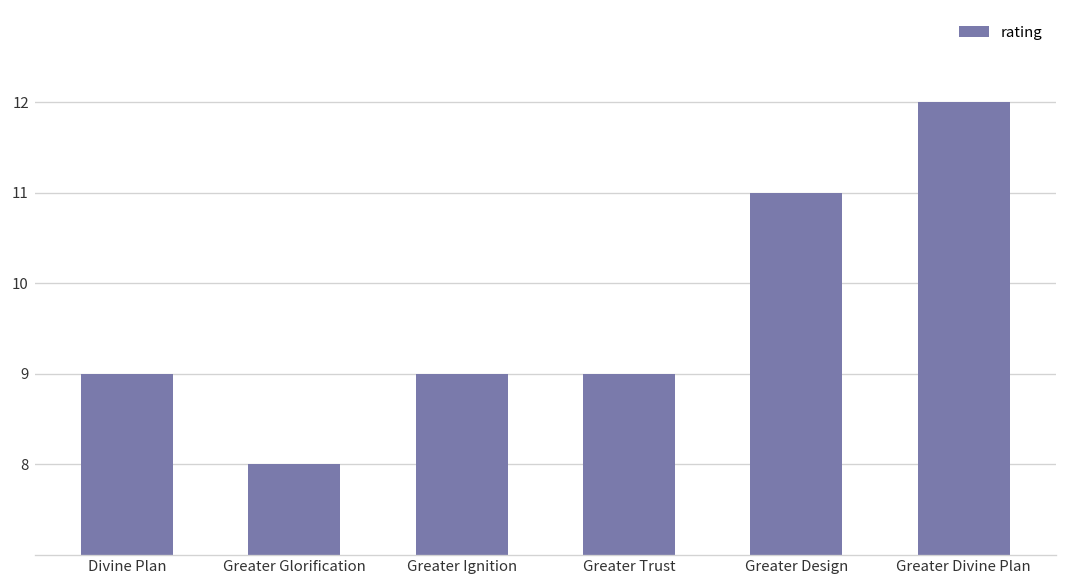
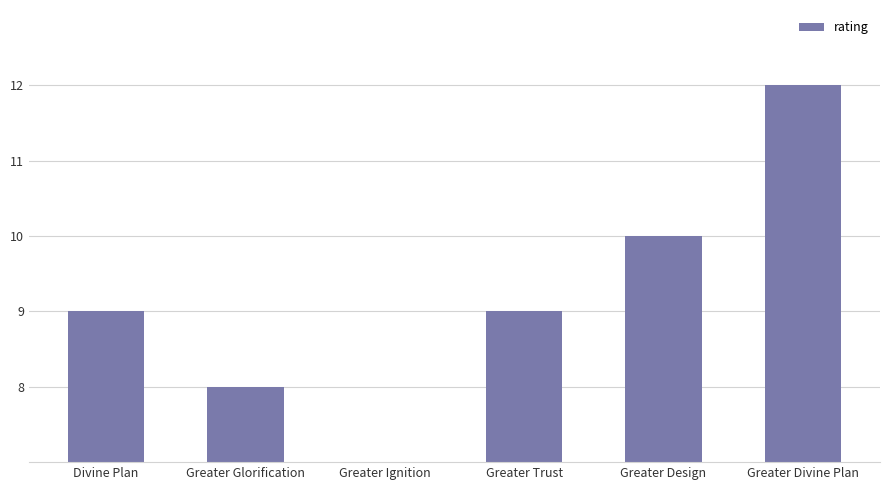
  {
    "Divine Plan": 9,
    "Greater Glorification": 8,
-   "Greater Ignition": 9,
+   "Greater Ignition": 7,
    "Greater Trust": 9,
-   "Greater Design": 11,
+   "Greater Design": 10,
    "Greater Divine Plan": 12
  }
